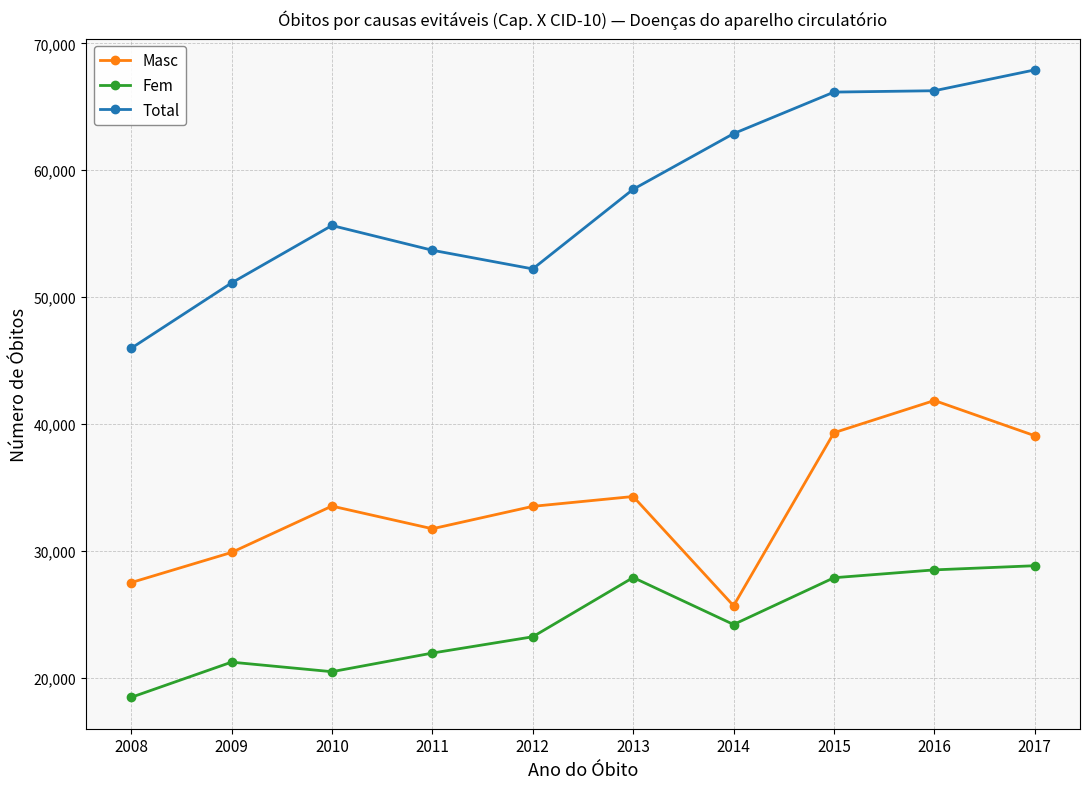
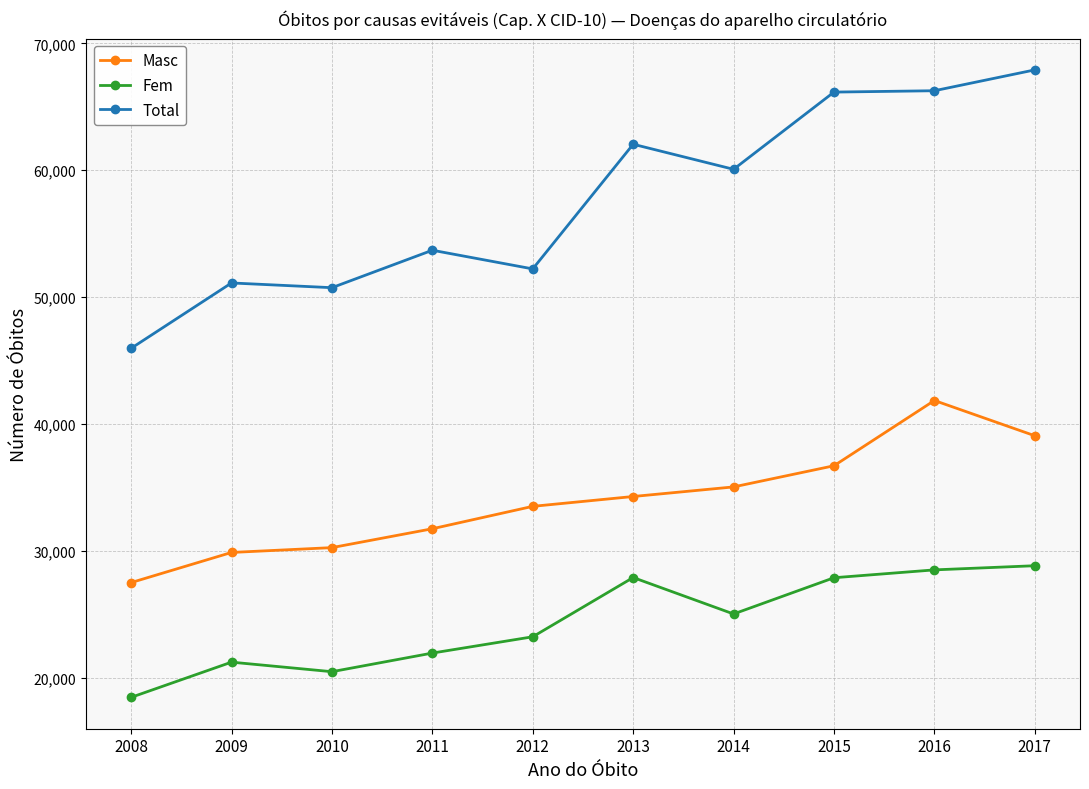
  {
    "Masc": {
      "2008": "27,500",
      "2009": "29,900",
-     "2010": "33,500",
+     "2010": "30,300",
      "2011": "31,700",
      "2012": "33,500",
      "2013": "34,300",
-     "2014": "25,700",
-     "2015": "39,300",
+     "2014": "35,000",
+     "2015": "36,700",
      "2016": "41,900",
      "2017": "39,100"
    },
    "Fem": {
      "2008": "18,500",
      "2009": "21,200",
      "2010": "20,500",
      "2011": "22,000",
      "2012": "23,200",
      "2013": "27,900",
-     "2014": "24,200",
+     "2014": "25,000",
      "2015": "27,900",
      "2016": "28,500",
      "2017": "28,800"
    },
    "Total": {
      "2008": "46,000",
      "2009": "51,100",
-     "2010": "55,600",
+     "2010": "50,700",
      "2011": "53,700",
      "2012": "52,200",
-     "2013": "58,500",
-     "2014": "62,900",
+     "2013": "62,100",
+     "2014": "60,100",
      "2015": "66,200",
      "2016": "66,300",
      "2017": "67,900"
    }
  }
